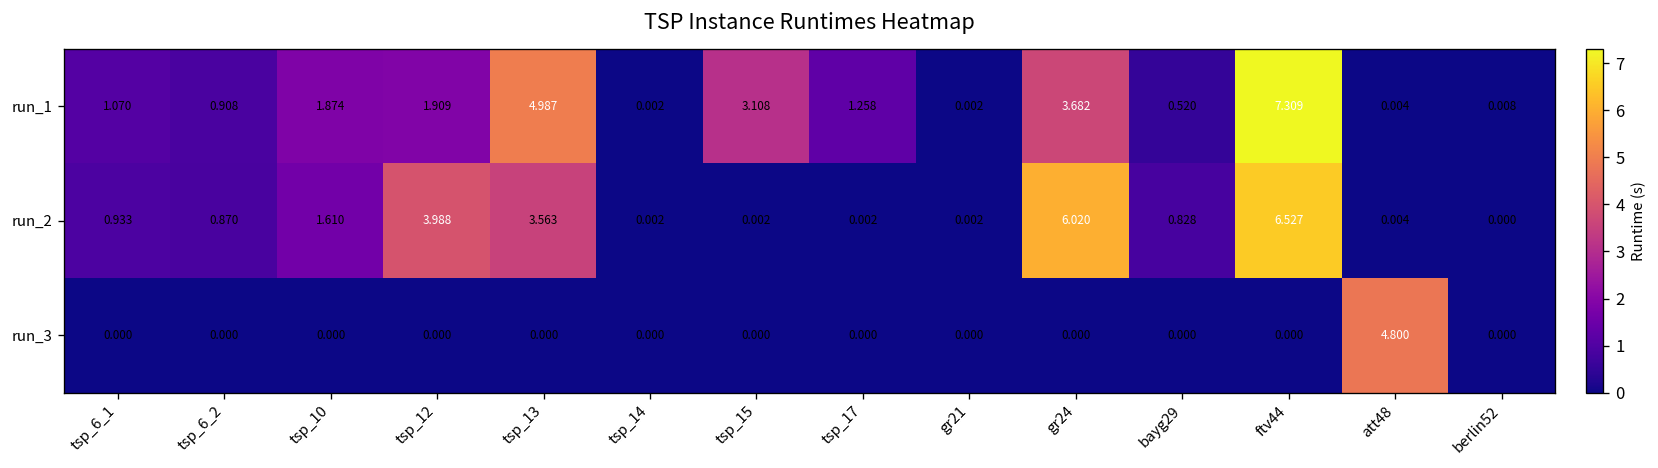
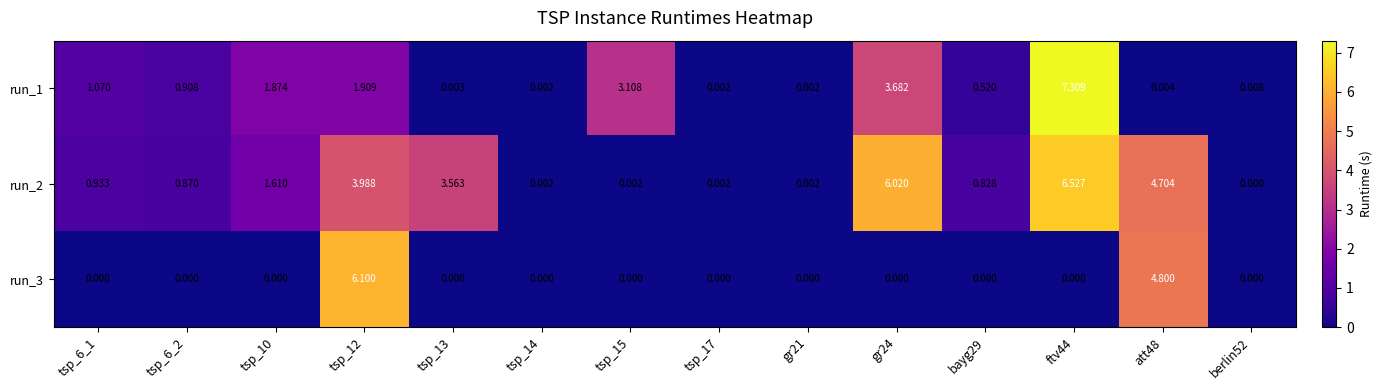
  {
    "run_1": {
      "tsp_6_1": 1.070,
      "tsp_6_2": 0.908,
      "tsp_10": 1.874,
      "tsp_12": 1.909,
-     "tsp_13": 4.987,
+     "tsp_13": 0.003,
      "tsp_14": 0.002,
      "tsp_15": 3.108,
-     "tsp_17": 1.258,
+     "tsp_17": 0.002,
      "gr21": 0.002,
      "gr24": 3.682,
      "bayg29": 0.520,
      "ftv44": 7.309,
      "att48": 0.004,
      "berlin52": 0.008
    },
    "run_2": {
      "tsp_6_1": 0.933,
      "tsp_6_2": 0.870,
      "tsp_10": 1.610,
      "tsp_12": 3.988,
      "tsp_13": 3.563,
      "tsp_14": 0.002,
      "tsp_15": 0.002,
      "tsp_17": 0.002,
      "gr21": 0.002,
      "gr24": 6.020,
      "bayg29": 0.828,
      "ftv44": 6.527,
-     "att48": 0.004,
+     "att48": 4.704,
      "berlin52": 0.000
    },
    "run_3": {
      "tsp_6_1": 0.000,
      "tsp_6_2": 0.000,
      "tsp_10": 0.000,
-     "tsp_12": 0.000,
+     "tsp_12": 6.100,
      "tsp_13": 0.000,
      "tsp_14": 0.000,
      "tsp_15": 0.000,
      "tsp_17": 0.000,
      "gr21": 0.000,
      "gr24": 0.000,
      "bayg29": 0.000,
      "ftv44": 0.000,
      "att48": 4.800,
      "berlin52": 0.000
    }
  }
